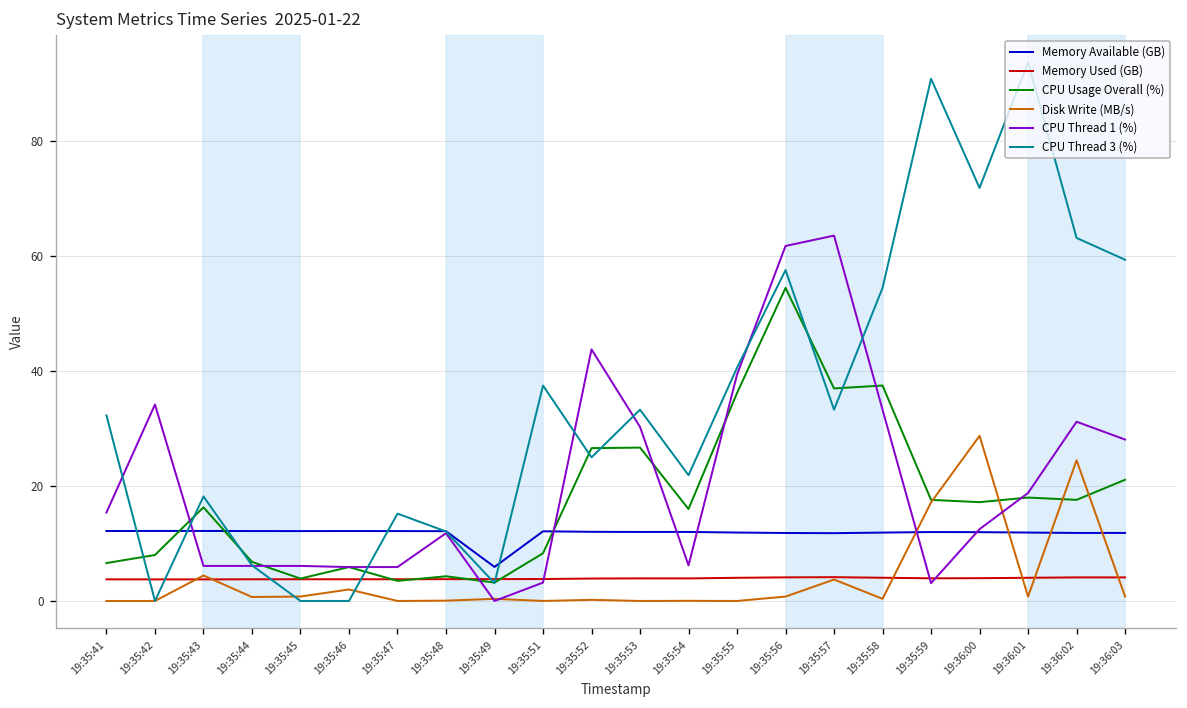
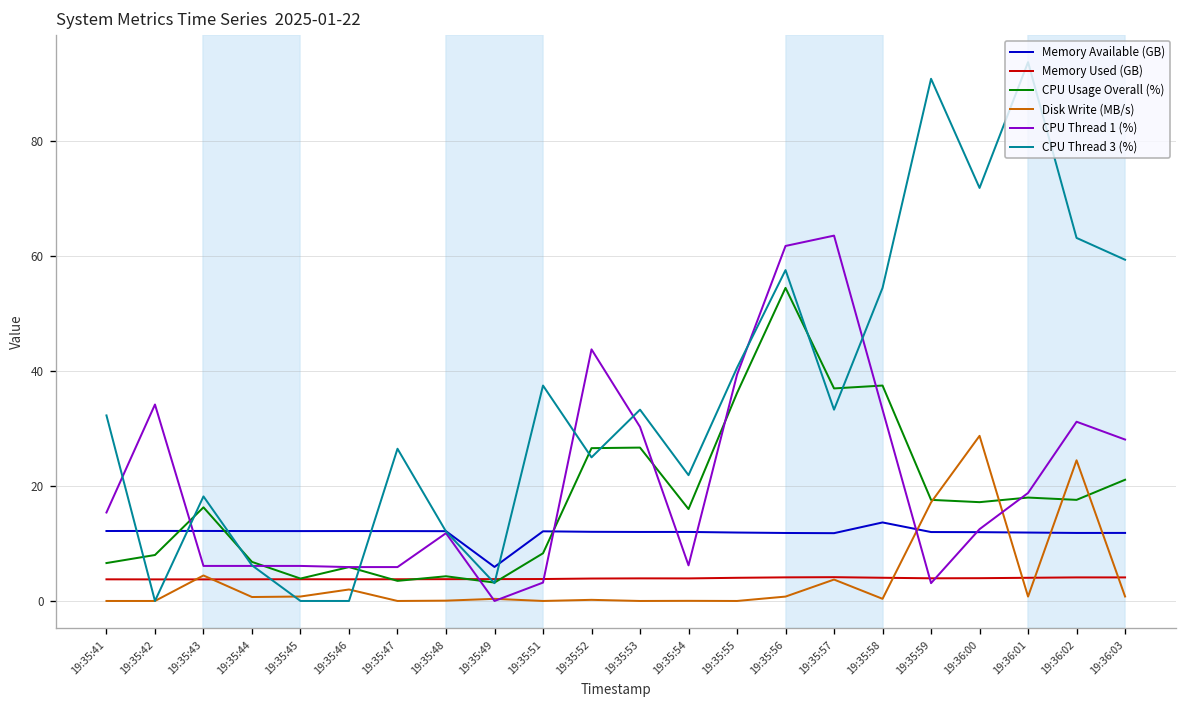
  {
    "Memory Available (GB)": {
      "19:35:41": 12,
      "19:35:42": 12,
      "19:35:43": 12,
      "19:35:44": 12,
      "19:35:45": 12,
      "19:35:46": 12,
      "19:35:47": 12,
      "19:35:49": 6,
      "19:35:51": 12,
      "19:35:52": 12,
      "19:35:53": 12,
      "19:35:54": 12,
      "19:35:55": 12,
      "19:35:56": 12,
      "19:35:57": 12,
-     "19:35:58": 12,
+     "19:35:58": 14,
      "19:35:59": 12,
      "19:36:01": 12,
      "19:36:02": 12,
      "19:36:03": 12
    },
    "Memory Used (GB)": {
      "19:35:41": 4,
      "19:35:42": 4,
      "19:35:43": 4,
      "19:35:44": 4,
      "19:35:46": 4,
      "19:35:49": 4,
      "19:35:51": 4,
      "19:35:52": 4,
      "19:35:53": 4,
      "19:35:54": 4,
      "19:35:55": 4,
      "19:35:56": 4,
      "19:35:58": 4,
      "19:35:59": 4,
      "19:36:00": 4,
      "19:36:01": 4,
      "19:36:02": 4,
      "19:36:03": 4
    },
    "CPU Usage Overall (%)": {
      "19:35:41": 7,
      "19:35:42": 8,
      "19:35:43": 16,
      "19:35:44": 7,
      "19:35:51": 8,
      "19:35:52": 27,
      "19:35:53": 27,
      "19:35:54": 16,
      "19:35:55": 36,
      "19:35:56": 55,
      "19:35:57": 37,
      "19:35:58": 38,
      "19:36:00": 17,
      "19:36:01": 18,
      "19:36:02": 18,
      "19:36:03": 21
    },
    "Disk Write (MB/s)": {
      "19:35:41": 0,
      "19:35:43": 4,
      "19:35:44": 1,
      "19:35:45": 1,
      "19:35:46": 2,
      "19:35:47": 0,
      "19:35:48": 0,
      "19:35:51": 0,
      "19:35:52": 0,
      "19:35:53": 0,
      "19:35:54": 0,
      "19:35:55": 0,
      "19:35:56": 1,
      "19:35:58": 0,
      "19:36:00": 29,
      "19:36:01": 1,
      "19:36:02": 24,
      "19:36:03": 1
    },
    "CPU Thread 1 (%)": {
      "19:35:41": 15,
      "19:35:42": 34,
      "19:35:43": 6,
      "19:35:45": 6,
      "19:35:47": 6,
      "19:35:51": 3,
      "19:35:52": 44,
      "19:35:53": 30,
      "19:35:54": 6,
      "19:35:55": 39,
      "19:35:56": 62,
      "19:35:57": 64,
      "19:35:58": 33,
      "19:35:59": 3,
      "19:36:01": 19,
      "19:36:02": 31,
      "19:36:03": 28
    },
    "CPU Thread 3 (%)": {
      "19:35:41": 32,
      "19:35:43": 18,
      "19:35:45": 0,
      "19:35:46": 0,
-     "19:35:47": 15,
+     "19:35:47": 27,
      "19:35:51": 38,
      "19:35:52": 25,
      "19:35:53": 33,
      "19:35:54": 22,
      "19:35:55": 41,
      "19:35:56": 58,
      "19:35:57": 33,
      "19:35:58": 55,
      "19:35:59": 91,
      "19:36:00": 72,
      "19:36:02": 63,
      "19:36:03": 59
    }
  }
